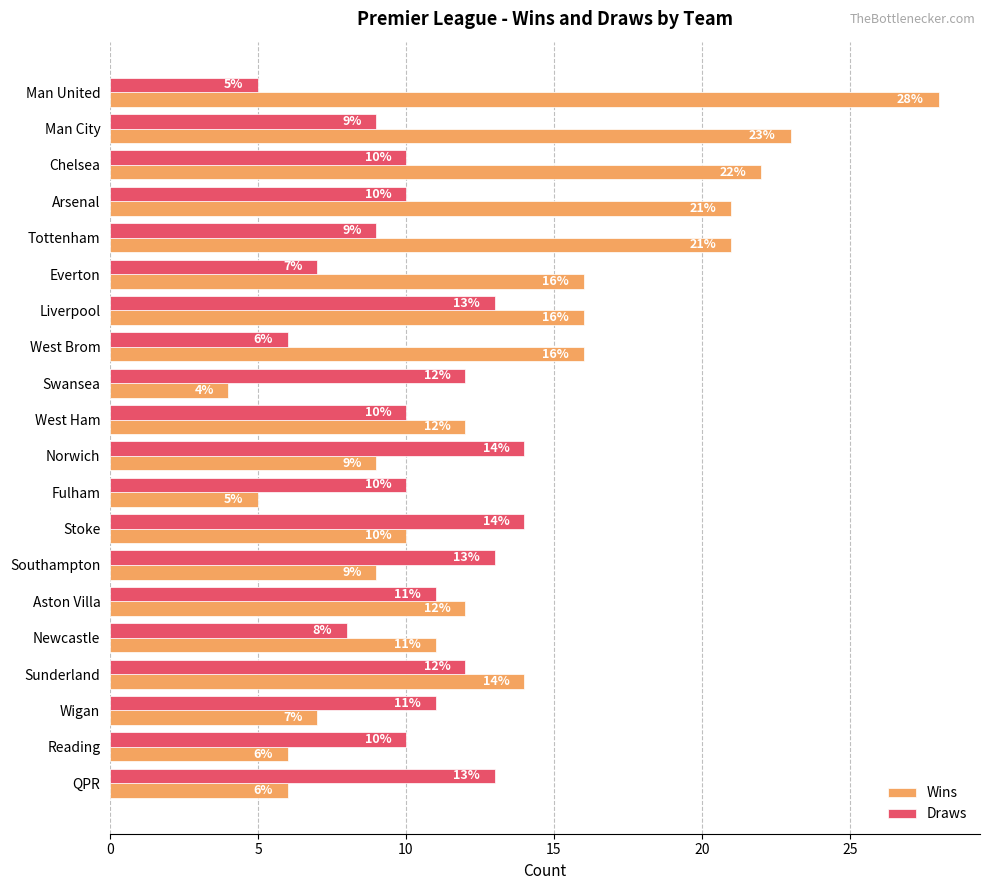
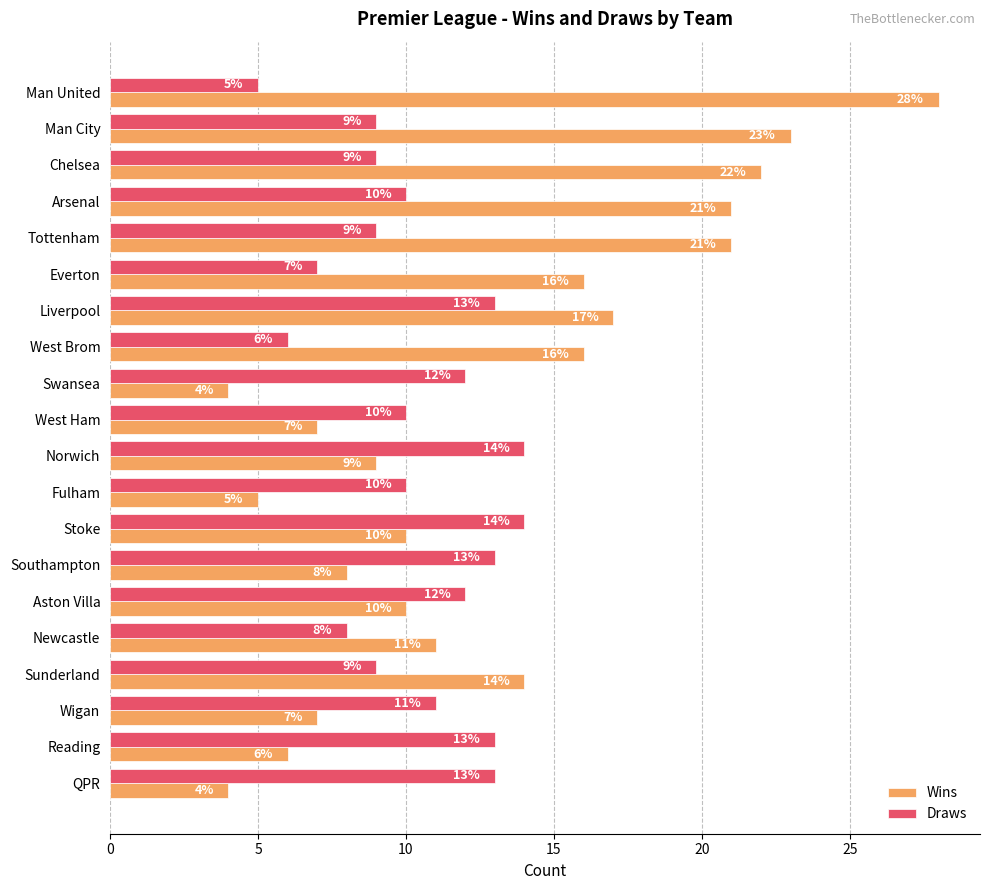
  {
    "Wins": {
      "Man United": "28%",
      "Man City": "23%",
      "Chelsea": "22%",
      "Arsenal": "21%",
      "Tottenham": "21%",
      "Everton": "16%",
-     "Liverpool": "16%",
+     "Liverpool": "17%",
      "West Brom": "16%",
      "Swansea": "4%",
-     "West Ham": "12%",
+     "West Ham": "7%",
      "Norwich": "9%",
      "Fulham": "5%",
      "Stoke": "10%",
-     "Southampton": "9%",
-     "Aston Villa": "12%",
+     "Southampton": "8%",
+     "Aston Villa": "10%",
      "Newcastle": "11%",
      "Sunderland": "14%",
      "Wigan": "7%",
      "Reading": "6%",
-     "QPR": "6%"
+     "QPR": "4%"
    },
    "Draws": {
      "Man United": "5%",
      "Man City": "9%",
-     "Chelsea": "10%",
+     "Chelsea": "9%",
      "Arsenal": "10%",
      "Tottenham": "9%",
      "Everton": "7%",
      "Liverpool": "13%",
      "West Brom": "6%",
      "Swansea": "12%",
      "West Ham": "10%",
      "Norwich": "14%",
      "Fulham": "10%",
      "Stoke": "14%",
      "Southampton": "13%",
-     "Aston Villa": "11%",
+     "Aston Villa": "12%",
      "Newcastle": "8%",
-     "Sunderland": "12%",
+     "Sunderland": "9%",
      "Wigan": "11%",
-     "Reading": "10%",
+     "Reading": "13%",
      "QPR": "13%"
    }
  }
